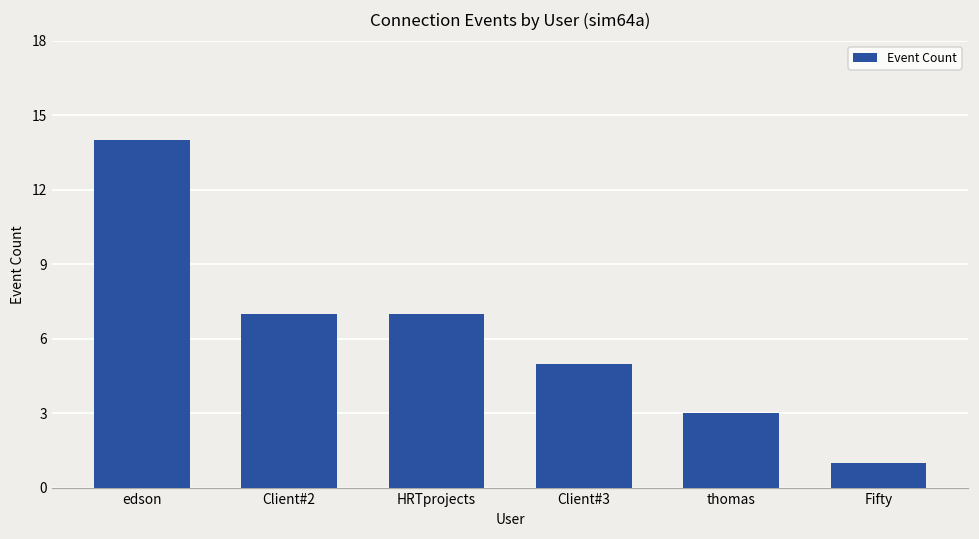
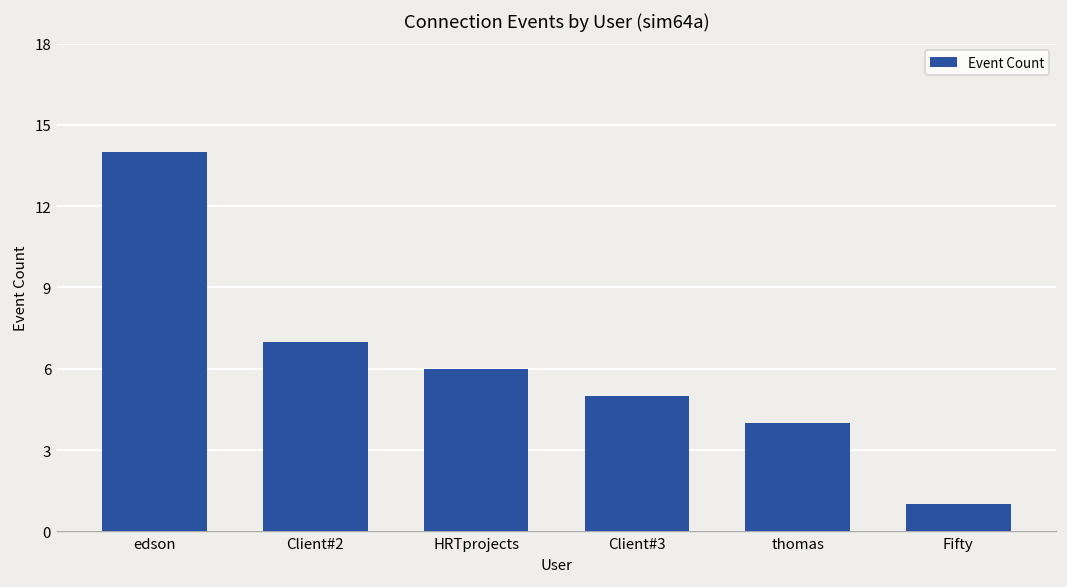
  {
    "edson": 14,
    "Client#2": 7,
-   "HRTprojects": 7,
+   "HRTprojects": 6,
    "Client#3": 5,
-   "thomas": 3,
+   "thomas": 4,
    "Fifty": 1
  }
